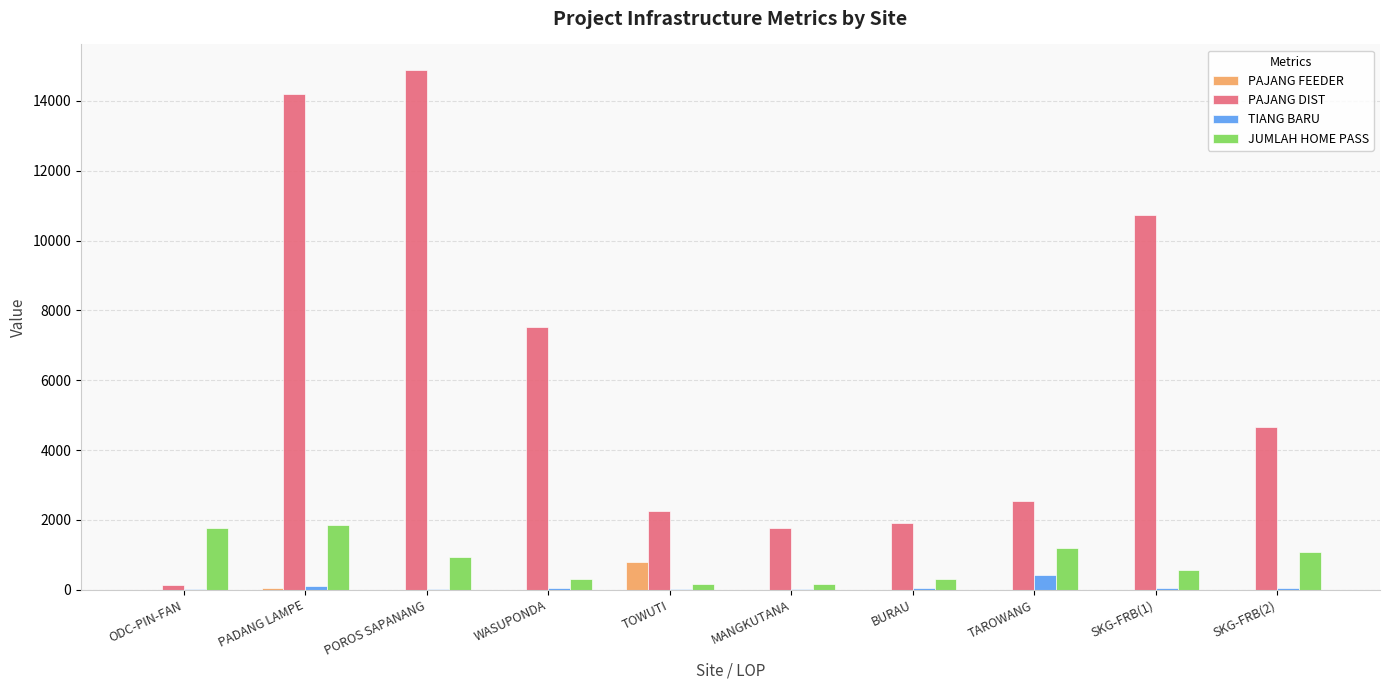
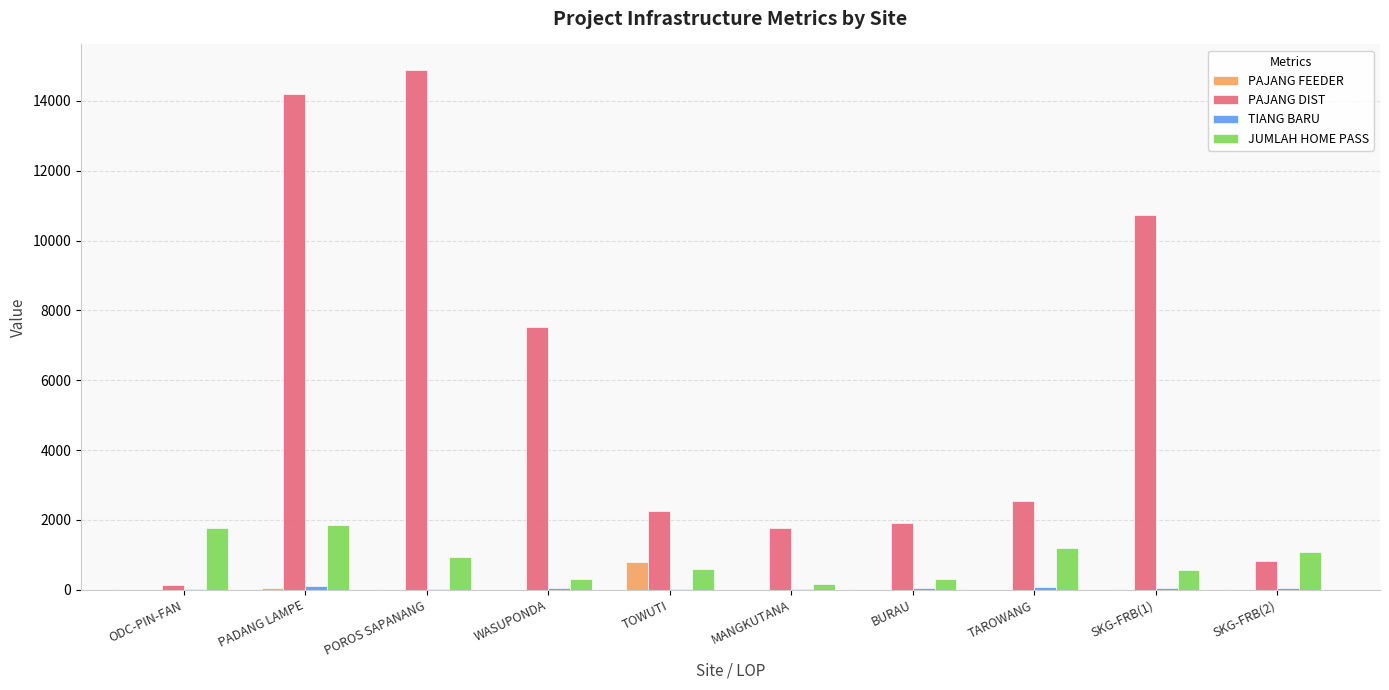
  {
    "PAJANG FEEDER": {
      "ODC-PIN-FAN": 0,
      "POROS SAPANANG": 0,
      "WASUPONDA": 0,
      "TOWUTI": 800,
      "MANGKUTANA": 0,
      "BURAU": 0,
      "TAROWANG": 0,
      "SKG-FRB(1)": 0,
      "SKG-FRB(2)": 0
    },
    "PAJANG DIST": {
      "ODC-PIN-FAN": 100,
      "PADANG LAMPE": 14200,
      "POROS SAPANANG": 14900,
      "WASUPONDA": 7500,
      "TOWUTI": 2200,
      "MANGKUTANA": 1800,
      "BURAU": 1900,
      "TAROWANG": 2500,
      "SKG-FRB(1)": 10700,
-     "SKG-FRB(2)": 4700
+     "SKG-FRB(2)": 800
    },
    "TIANG BARU": {
      "PADANG LAMPE": 100,
-     "TAROWANG": 400
+     "TAROWANG": 100
    },
    "JUMLAH HOME PASS": {
      "ODC-PIN-FAN": 1800,
      "PADANG LAMPE": 1900,
      "POROS SAPANANG": 900,
      "WASUPONDA": 300,
-     "TOWUTI": 200,
+     "TOWUTI": 600,
      "MANGKUTANA": 200,
      "BURAU": 300,
      "TAROWANG": 1200,
      "SKG-FRB(1)": 600,
      "SKG-FRB(2)": 1100
    }
  }
